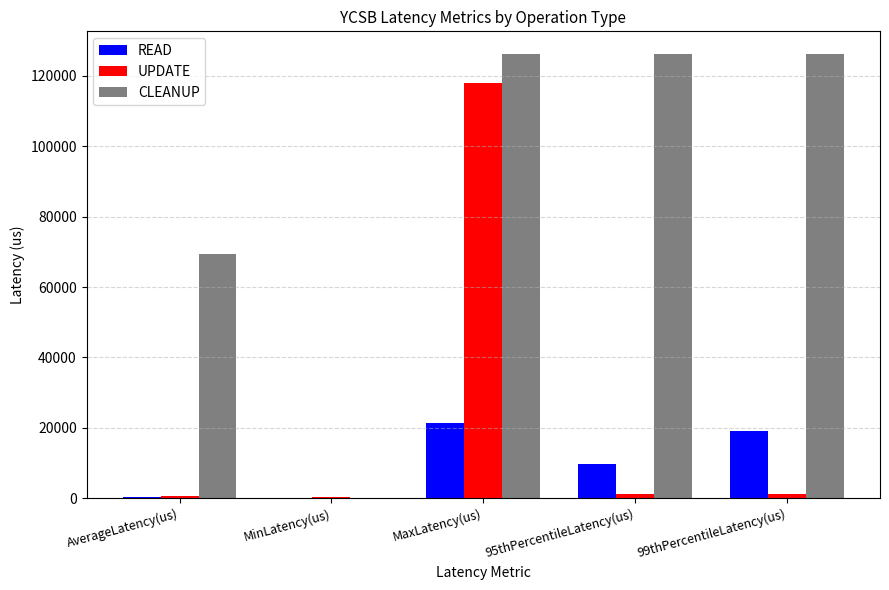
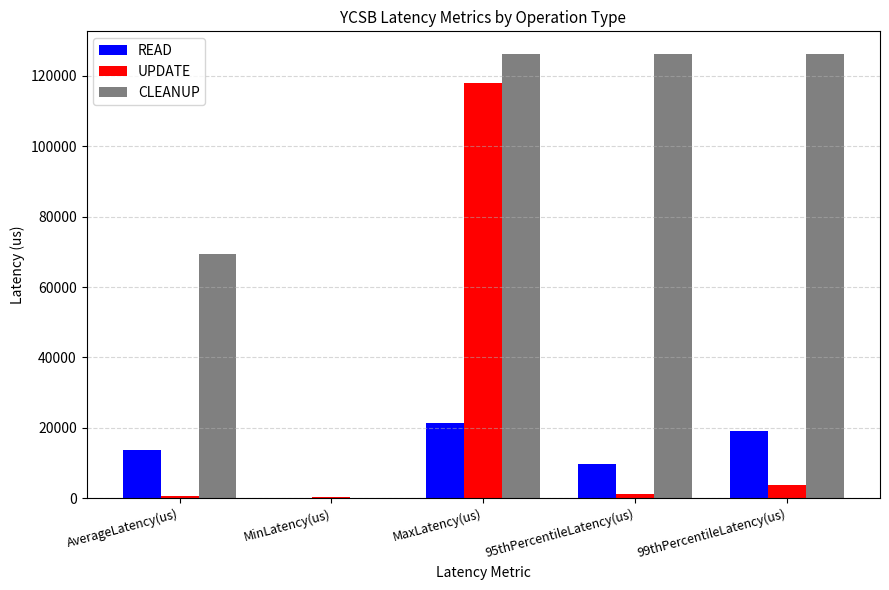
  {
    "READ": {
-     "AverageLatency(us)": 0,
+     "AverageLatency(us)": 14000,
      "MaxLatency(us)": 21000,
      "95thPercentileLatency(us)": 10000,
      "99thPercentileLatency(us)": 19000
    },
    "UPDATE": {
      "MaxLatency(us)": 118000,
      "95thPercentileLatency(us)": 1000,
-     "99thPercentileLatency(us)": 1000
+     "99thPercentileLatency(us)": 4000
    },
    "CLEANUP": {
      "AverageLatency(us)": 69000,
      "MaxLatency(us)": 126000,
      "95thPercentileLatency(us)": 126000,
      "99thPercentileLatency(us)": 126000
    }
  }
